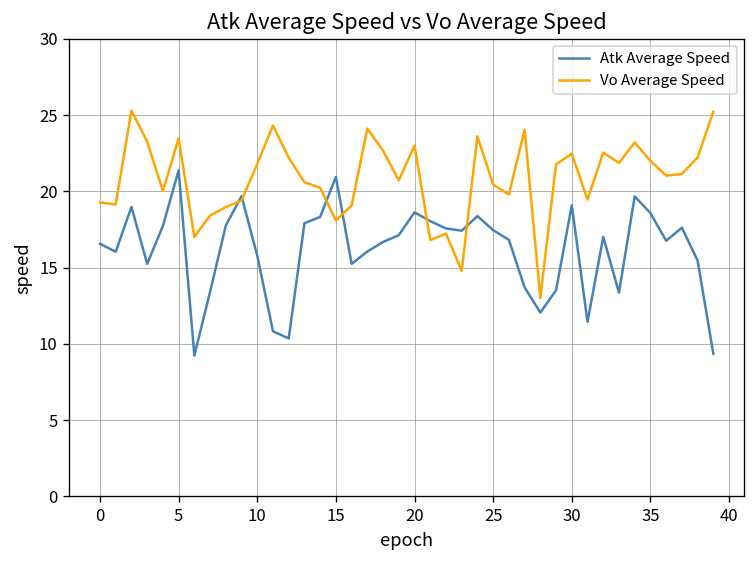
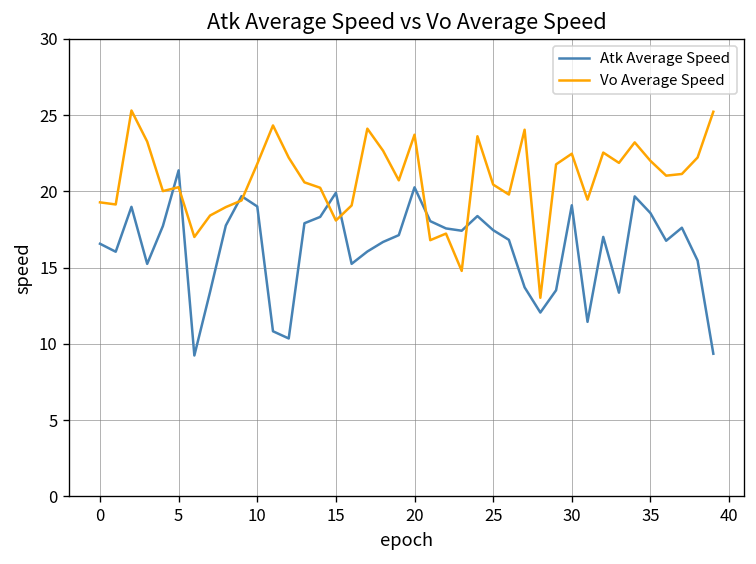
  {
    "Atk Average Speed": {
      "0": 16.6,
      "5": 21.4,
-     "10": 15.8,
-     "15": 20.9,
-     "20": 18.6,
+     "10": 19.0,
+     "15": 19.9,
+     "20": 20.3,
      "25": 17.5,
      "30": 19.1,
      "35": 18.6
    },
    "Vo Average Speed": {
      "0": 19.3,
-     "5": 23.5,
+     "5": 20.3,
      "10": 21.8,
      "15": 18.1,
-     "20": 23.0,
+     "20": 23.7,
      "25": 20.4,
      "30": 22.5,
      "35": 22.0
    }
  }
